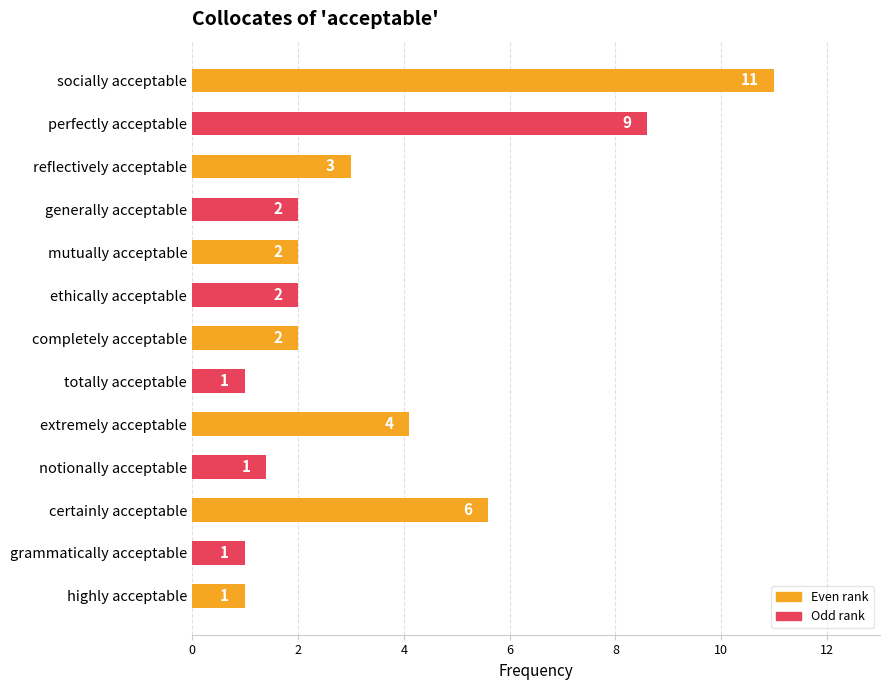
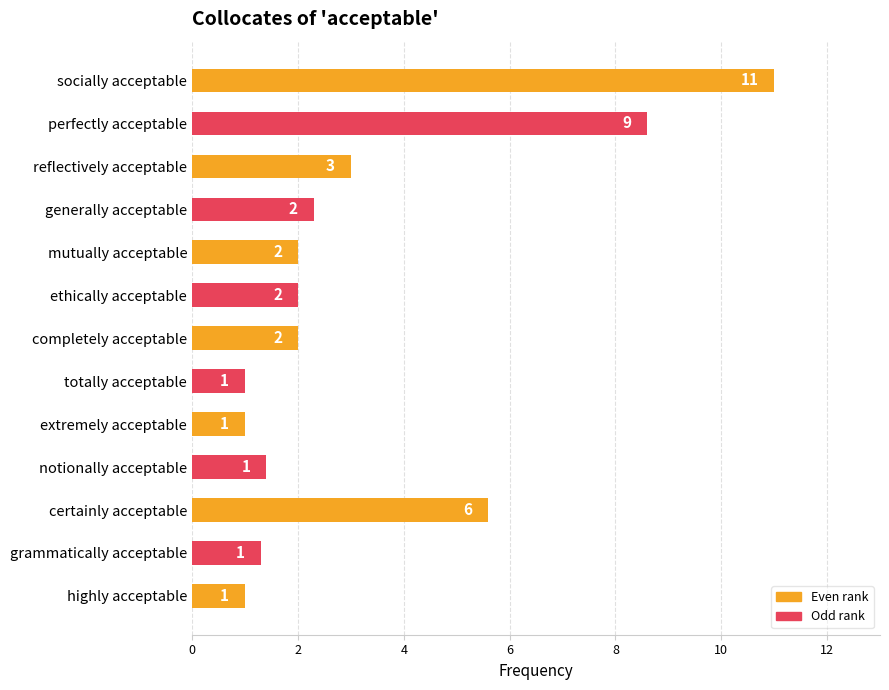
  {
    "socially acceptable": 11,
    "perfectly acceptable": 9,
    "reflectively acceptable": 3,
-   "generally acceptable": 2.0,
+   "generally acceptable": 2.3,
    "mutually acceptable": 2,
    "ethically acceptable": 2,
    "completely acceptable": 2,
    "totally acceptable": 1,
-   "extremely acceptable": 4,
+   "extremely acceptable": 1,
    "notionally acceptable": 1,
    "certainly acceptable": 6,
-   "grammatically acceptable": 1.0,
+   "grammatically acceptable": 1.3,
    "highly acceptable": 1
  }
